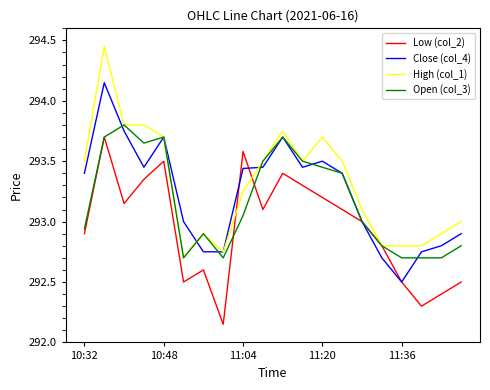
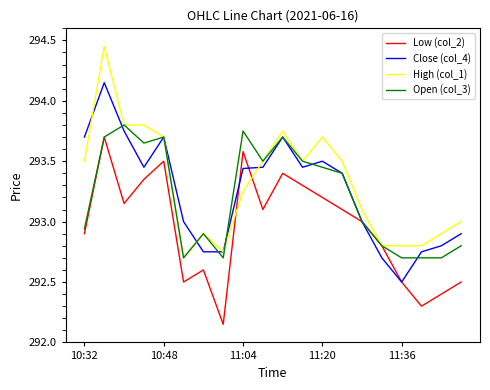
  {
    "Low (col_2)": {
      "10:32": 292.90,
      "10:48": 293.50,
      "11:04": 293.58,
      "11:20": 293.20
    },
    "Close (col_4)": {
-     "10:32": 293.4,
+     "10:32": 293.7,
      "11:04": 293.44,
      "11:20": 293.5
    },
    "High (col_1)": {
      "10:32": 293.50,
      "11:04": 293.25,
      "11:20": 293.70,
      "11:36": 292.80
    },
    "Open (col_3)": {
      "10:32": 292.94,
-     "11:04": 293.05,
+     "11:04": 293.75,
      "11:20": 293.45,
      "11:36": 292.70
    }
  }
